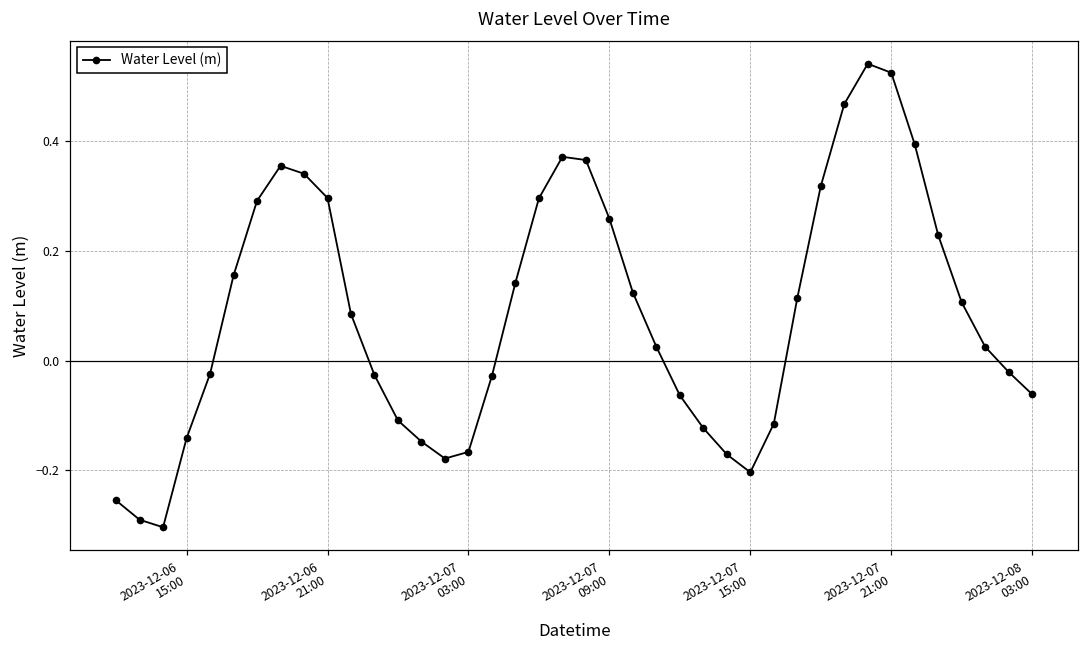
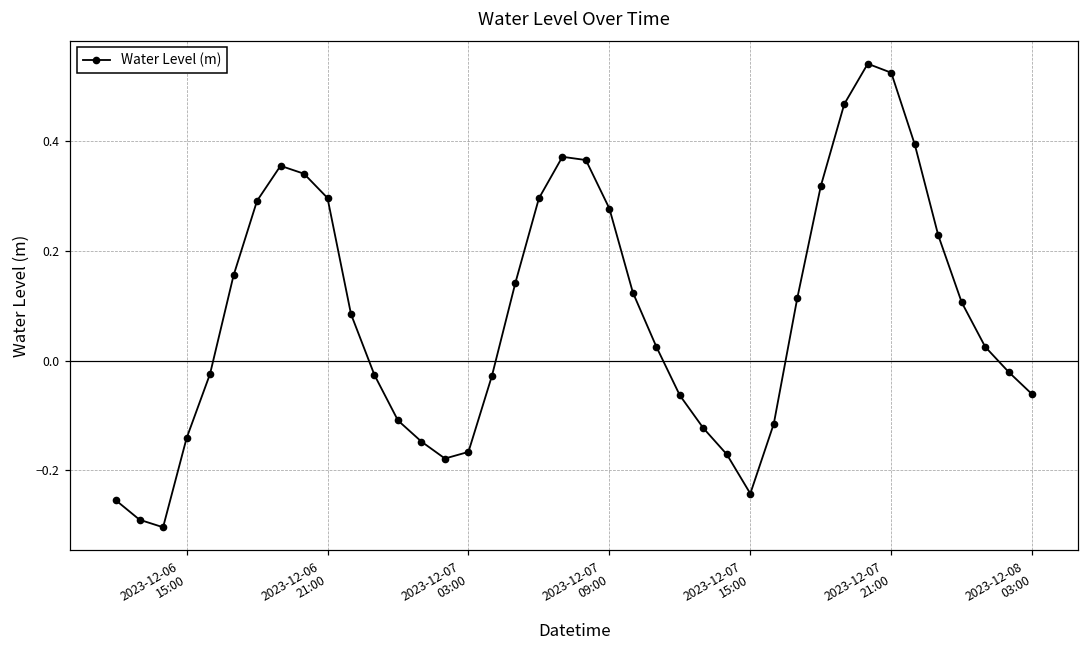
  {
    "2023-12-06 15:00": -0.14,
    "2023-12-06 21:00": 0.30,
    "2023-12-07 03:00": -0.17,
-   "2023-12-07 09:00": 0.26,
-   "2023-12-07 15:00": -0.20,
+   "2023-12-07 09:00": 0.28,
+   "2023-12-07 15:00": -0.24,
    "2023-12-07 21:00": 0.52,
    "2023-12-08 03:00": -0.06
  }
